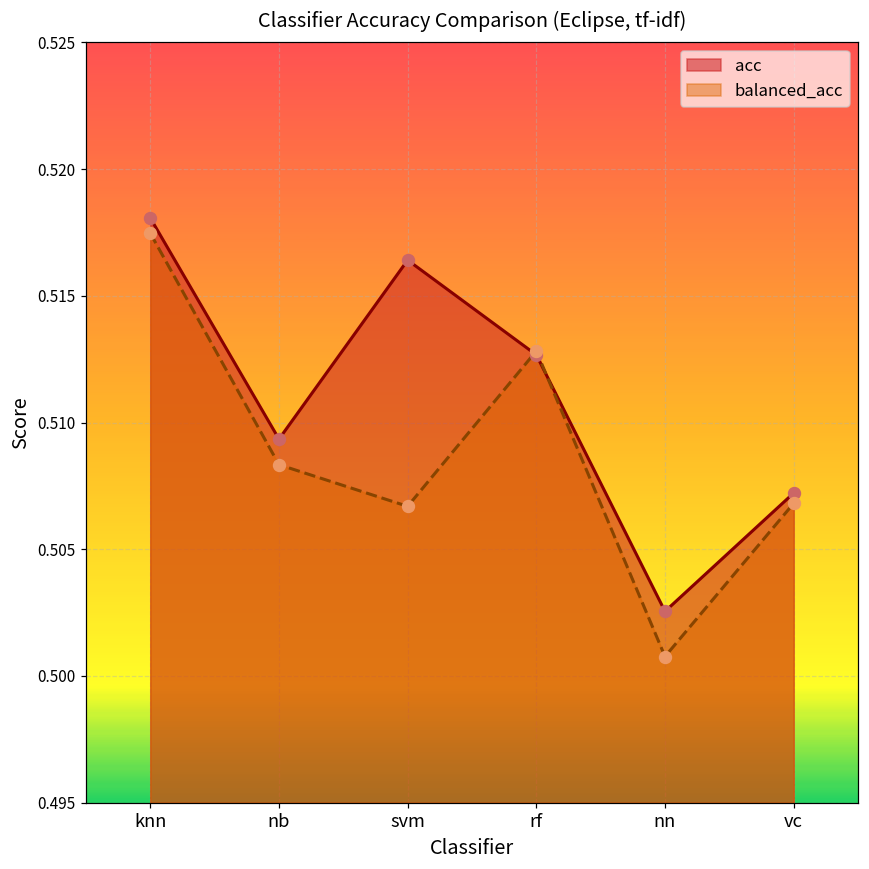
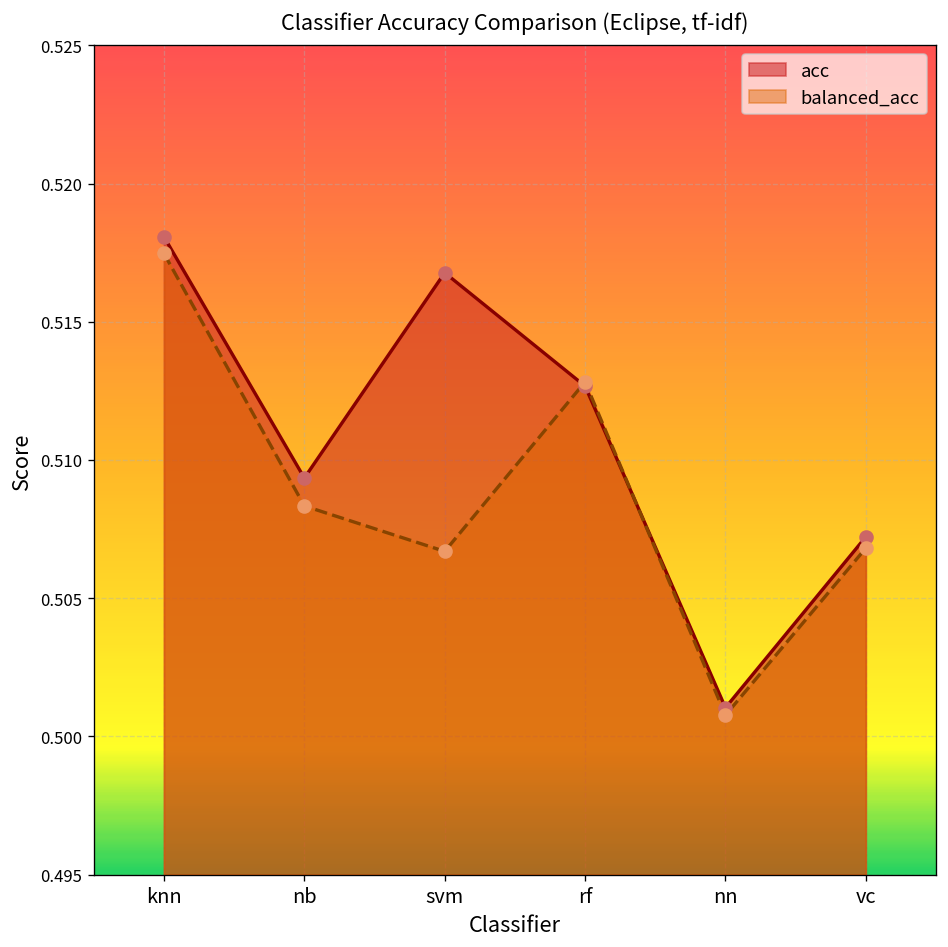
  {
    "acc": {
      "knn": 0.5181,
      "nb": 0.5093,
-     "svm": 0.5164,
+     "svm": 0.5168,
      "rf": 0.5127,
-     "nn": 0.5026,
+     "nn": 0.5010,
      "vc": 0.5072
    },
    "balanced_acc": {
      "knn": 0.5175,
      "nb": 0.5083,
      "svm": 0.5067,
      "rf": 0.5128,
      "nn": 0.5008,
      "vc": 0.5068
    }
  }
